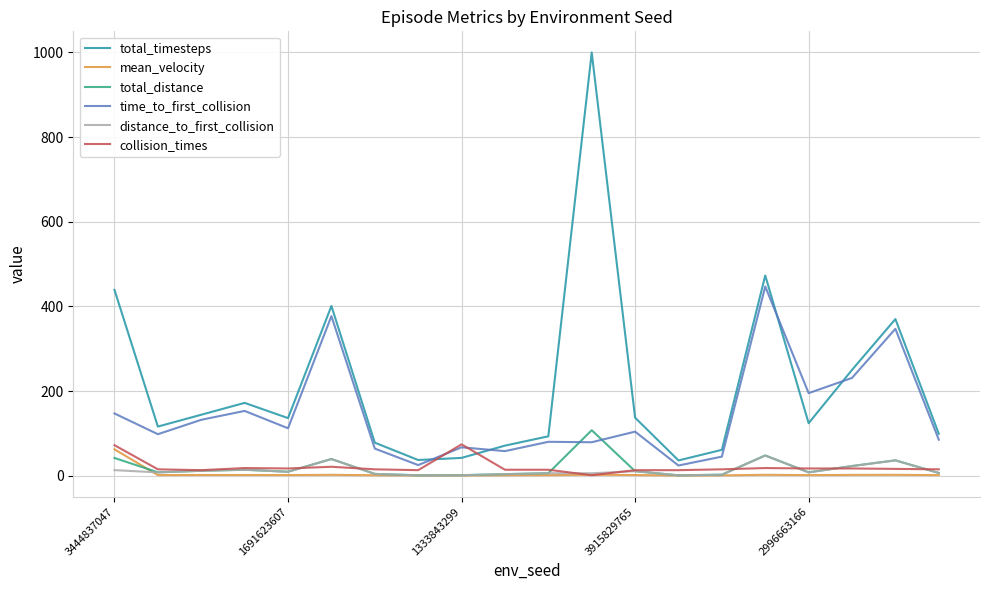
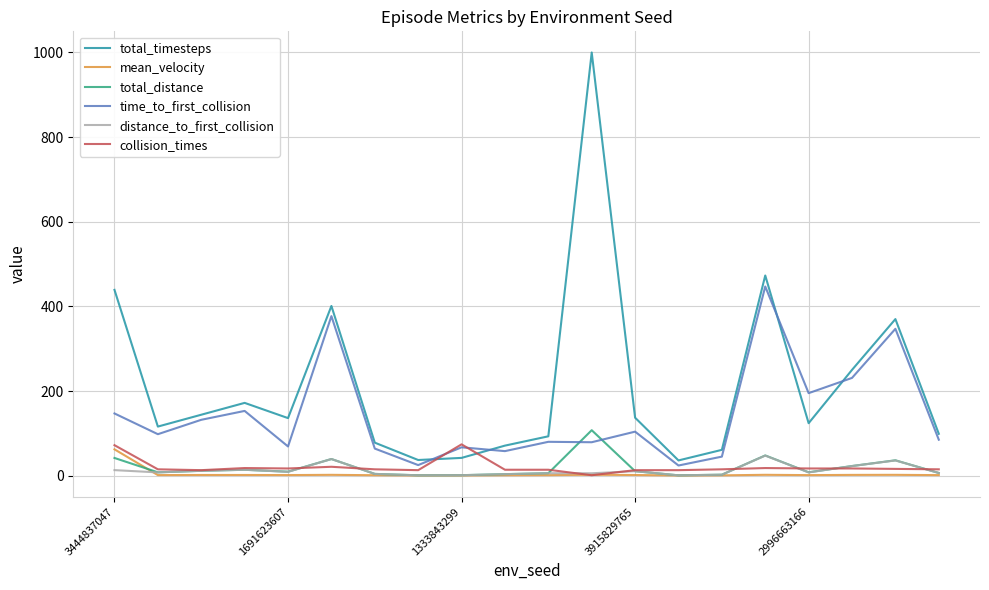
  {
    "mean_velocity": {
      "3444837047": 60,
      "1691623607": 0,
      "3915829765": 0,
      "2996663166": 0
    },
    "time_to_first_collision": {
      "3444837047": 150,
-     "1691623607": 110,
+     "1691623607": 70,
      "1333843299": 70,
      "3915829765": 100,
      "2996663166": 200
    },
    "distance_to_first_collision": {
      "3444837047": 10
    },
    "collision_times": {
      "3444837047": 70,
      "1691623607": 20,
      "1333843299": 70,
      "2996663166": 20
    }
  }
